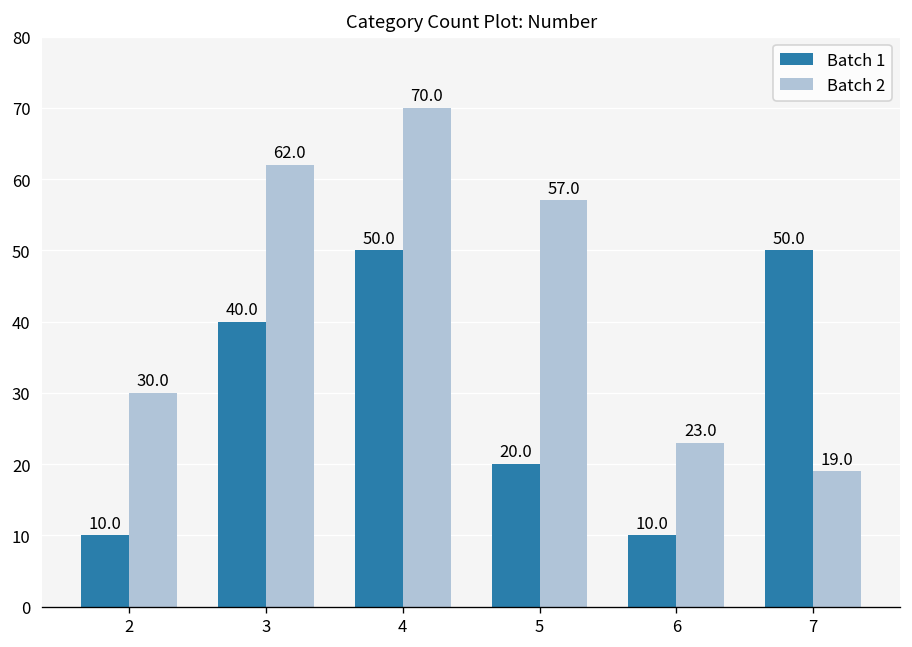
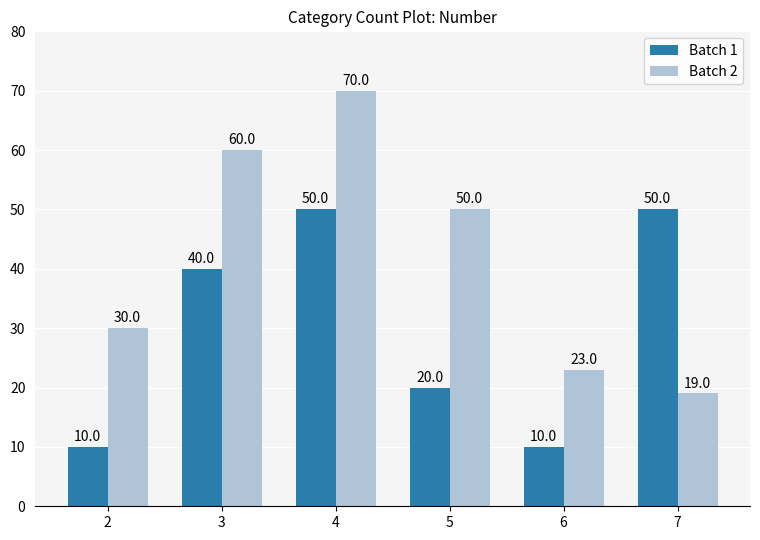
  {
    "Batch 1": {
      "2": 10.0,
      "3": 40.0,
      "4": 50.0,
      "5": 20.0,
      "6": 10.0,
      "7": 50.0
    },
    "Batch 2": {
      "2": 30.0,
-     "3": 62.0,
+     "3": 60.0,
      "4": 70.0,
-     "5": 57.0,
+     "5": 50.0,
      "6": 23.0,
      "7": 19.0
    }
  }
